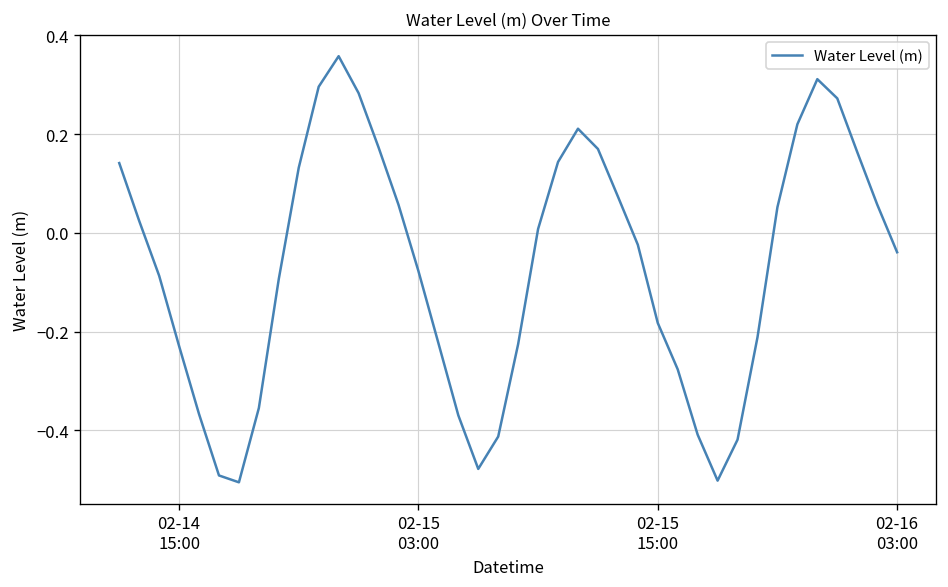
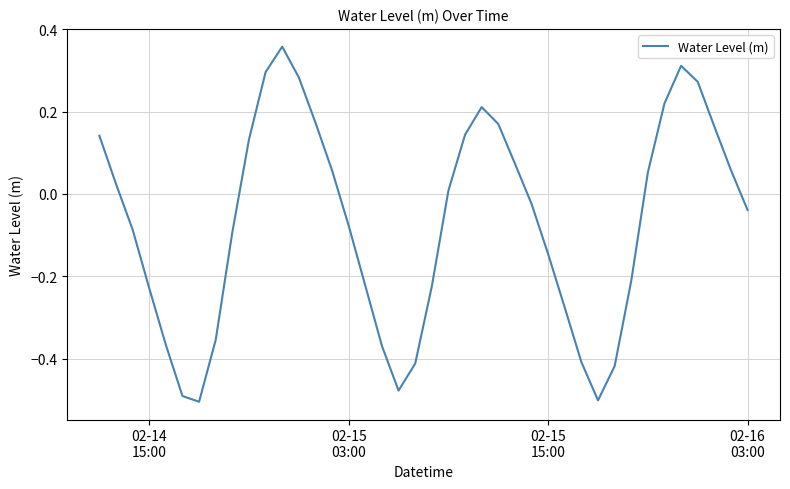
  {
    "02-14 15:00": -0.23,
    "02-15 03:00": -0.08,
-   "02-15 15:00": -0.18,
+   "02-15 15:00": -0.15,
    "02-16 03:00": -0.04
  }
